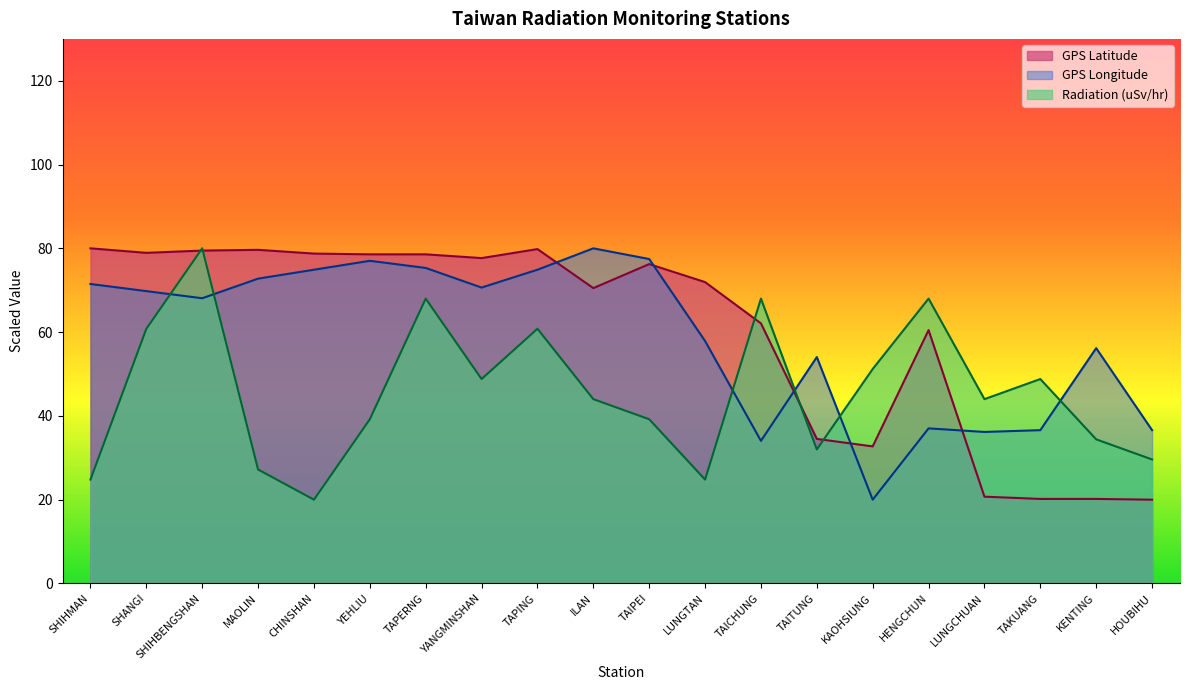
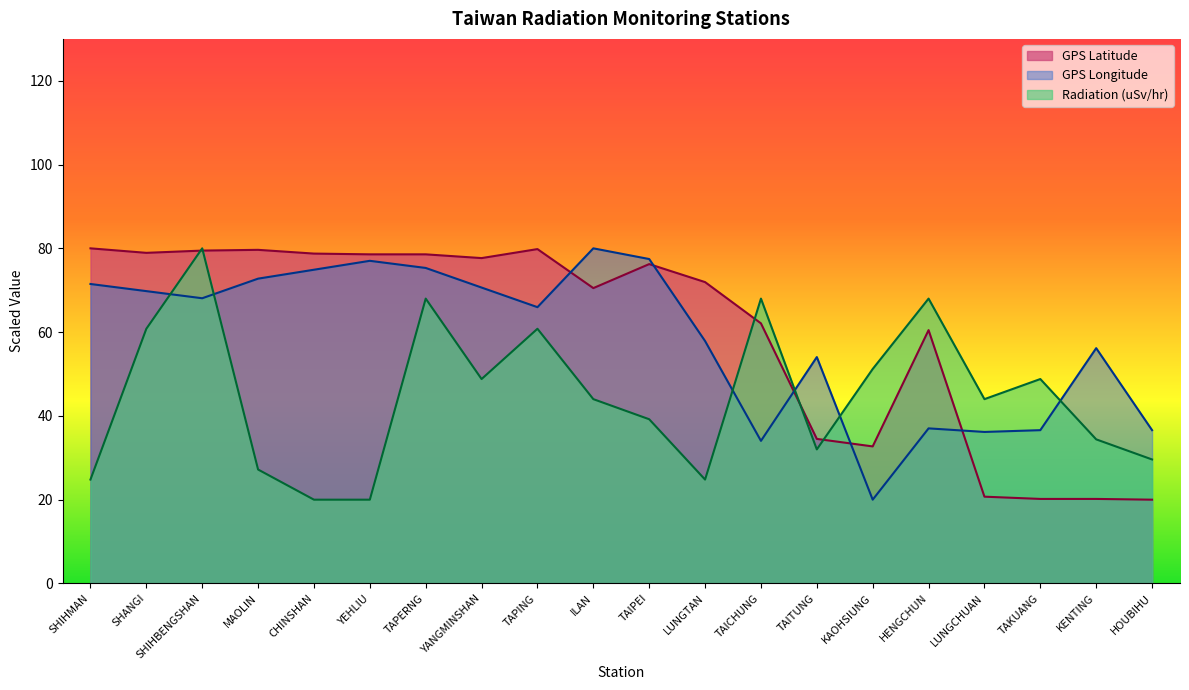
  {
    "GPS Latitude": {
      "SHIHMAN": 80,
      "SHANGI": 79,
      "MAOLIN": 80,
      "CHINSHAN": 79,
      "YEHLIU": 79,
      "TAPERNG": 79,
      "YANGMINSHAN": 78,
      "TAPING": 80,
      "ILAN": 71,
      "TAIPEI": 76,
      "LUNGTAN": 72,
      "TAICHUNG": 62,
      "TAITUNG": 35,
      "KAOHSIUNG": 33,
      "HENGCHUN": 60,
      "LUNGCHUAN": 21,
      "TAKUANG": 20,
      "KENTING": 20,
      "HOUBIHU": 20
    },
    "GPS Longitude": {
      "SHIHMAN": 71,
      "SHANGI": 70,
      "SHIHBENGSHAN": 68,
      "MAOLIN": 73,
      "CHINSHAN": 75,
      "YEHLIU": 77,
      "TAPERNG": 75,
      "YANGMINSHAN": 71,
-     "TAPING": 75,
+     "TAPING": 66,
      "ILAN": 80,
      "TAIPEI": 77,
      "LUNGTAN": 58,
      "TAICHUNG": 34,
      "TAITUNG": 54,
      "KAOHSIUNG": 20,
      "HENGCHUN": 37,
      "LUNGCHUAN": 36,
      "TAKUANG": 37,
      "KENTING": 56,
      "HOUBIHU": 37
    },
    "Radiation (uSv/hr)": {
      "SHIHMAN": 25,
      "SHANGI": 61,
      "MAOLIN": 27,
      "CHINSHAN": 20,
-     "YEHLIU": 39,
+     "YEHLIU": 20,
      "TAPERNG": 68,
      "YANGMINSHAN": 49,
      "TAPING": 61,
      "ILAN": 44,
      "TAIPEI": 39,
      "LUNGTAN": 25,
      "TAICHUNG": 68,
      "TAITUNG": 32,
      "KAOHSIUNG": 51,
      "HENGCHUN": 68,
      "LUNGCHUAN": 44,
      "TAKUANG": 49,
      "KENTING": 34,
      "HOUBIHU": 30
    }
  }
